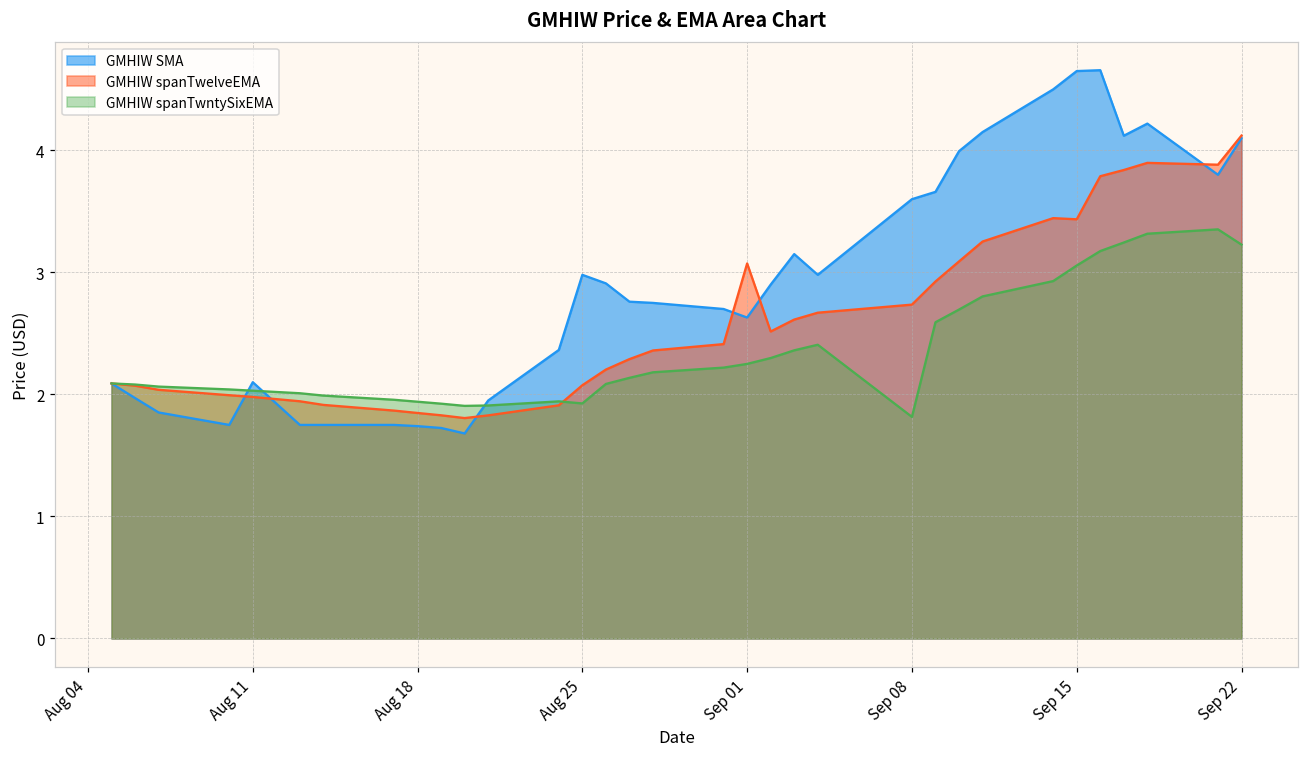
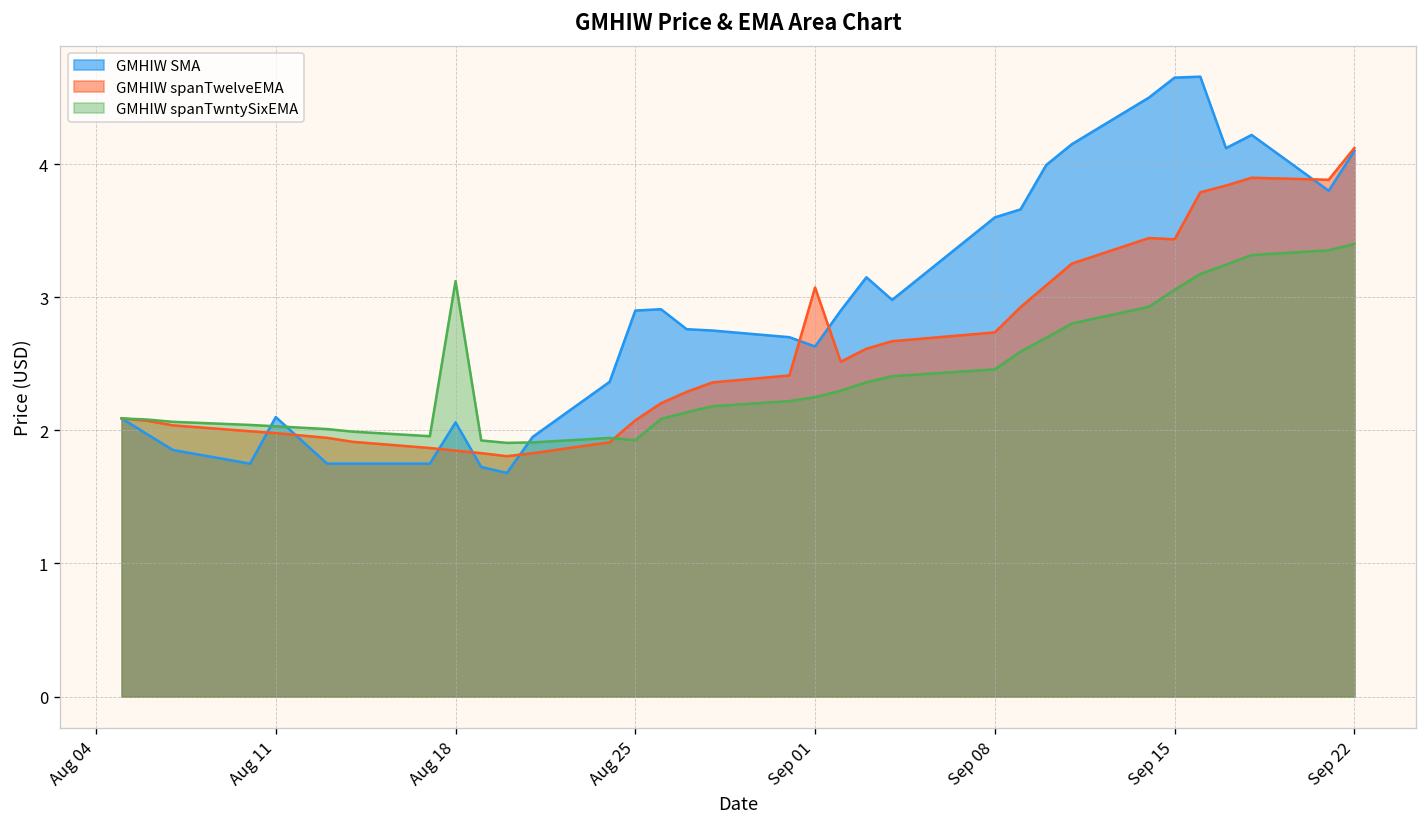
  {
    "GMHIW SMA": {
      "Aug 11": 2.10,
-     "Aug 18": 1.74,
-     "Aug 25": 2.98,
+     "Aug 18": 2.06,
+     "Aug 25": 2.90,
      "Sep 01": 2.63,
      "Sep 08": 3.60,
      "Sep 15": 4.65
    },
    "GMHIW spanTwelveEMA": {
      "Aug 11": 1.98,
      "Aug 18": 1.85,
      "Aug 25": 2.08,
      "Sep 01": 3.07,
      "Sep 08": 2.74,
      "Sep 15": 3.44
    },
    "GMHIW spanTwntySixEMA": {
      "Aug 11": 2.03,
-     "Aug 18": 1.94,
+     "Aug 18": 3.12,
      "Aug 25": 1.93,
      "Sep 01": 2.25,
-     "Sep 08": 1.82,
+     "Sep 08": 2.46,
      "Sep 15": 3.06,
-     "Sep 22": 3.23
+     "Sep 22": 3.40
    }
  }
